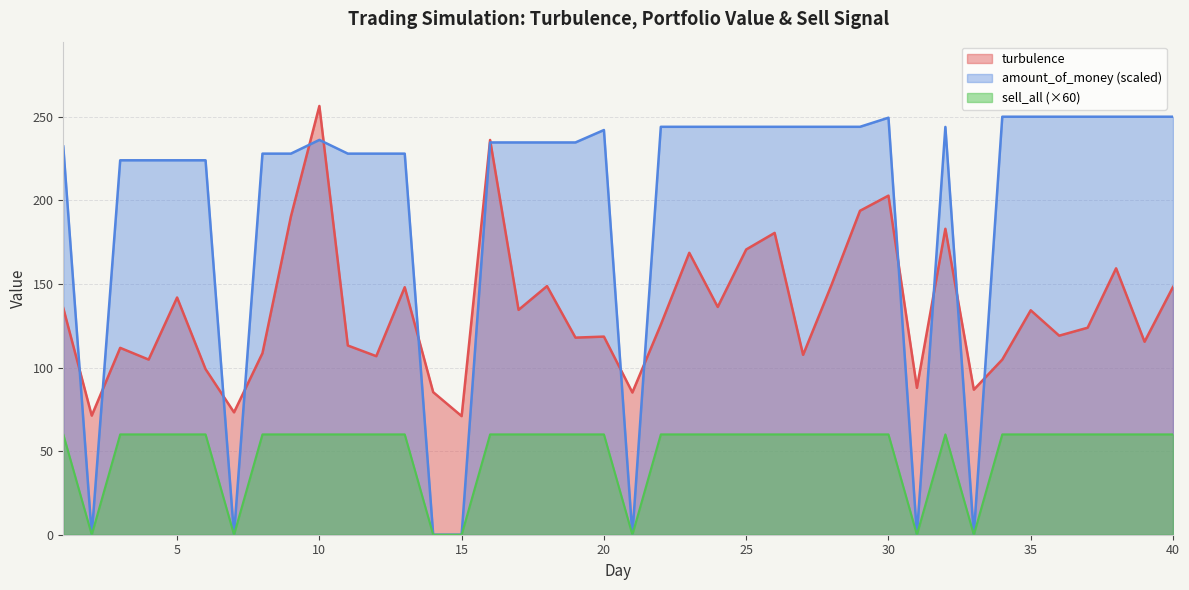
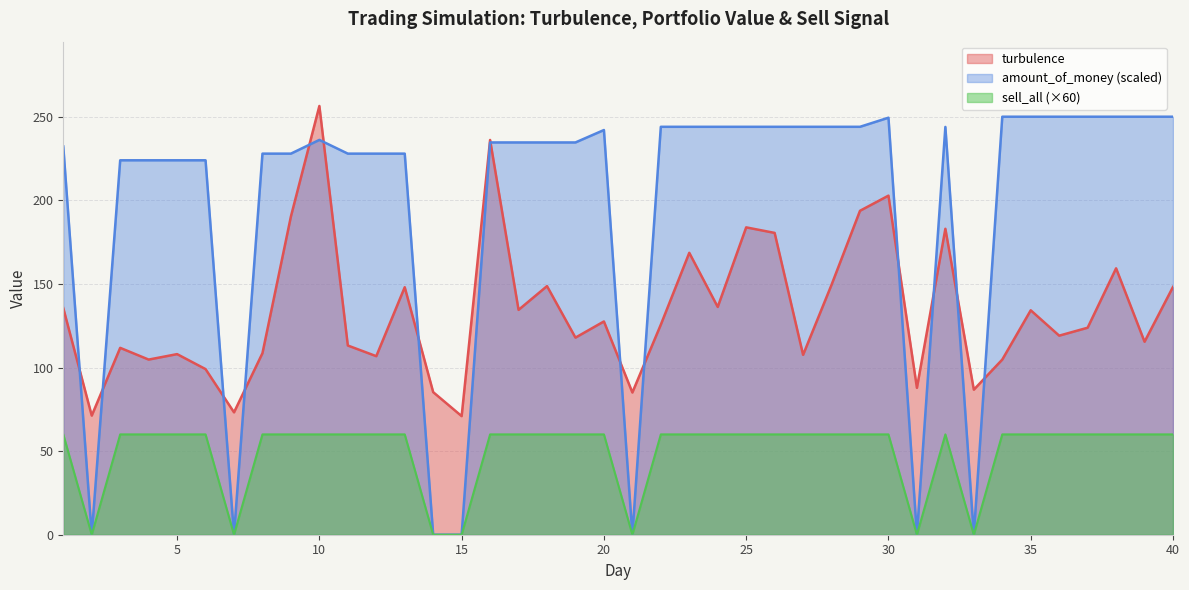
  {
    "turbulence": {
-     "5": 142,
+     "5": 108,
      "10": 256,
      "15": 71,
-     "20": 118,
-     "25": 171,
+     "20": 128,
+     "25": 184,
      "30": 203,
      "35": 134,
      "40": 148
    },
    "amount_of_money (scaled)": {
      "5": 224,
      "10": 236,
      "20": 242,
      "25": 244,
      "30": 249,
      "35": 250,
      "40": 250
    },
    "sell_all (×60)": {
      "5": 60,
      "10": 60,
      "20": 60,
      "25": 60,
      "30": 60,
      "35": 60,
      "40": 60
    }
  }
